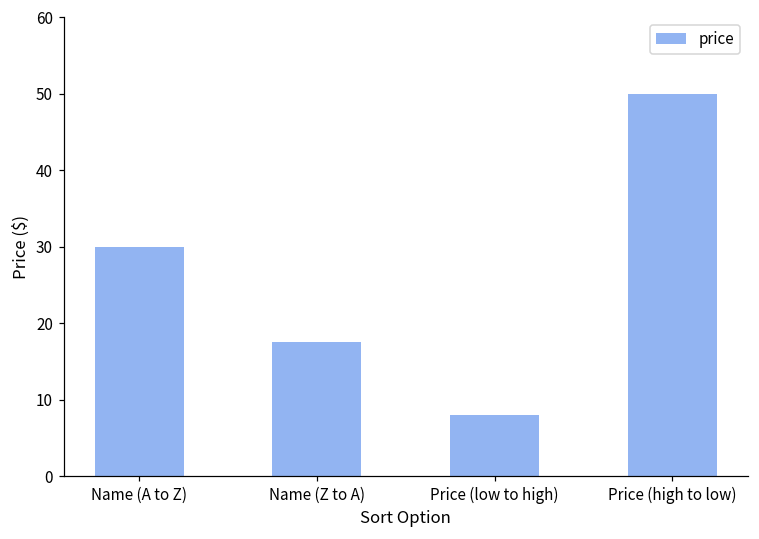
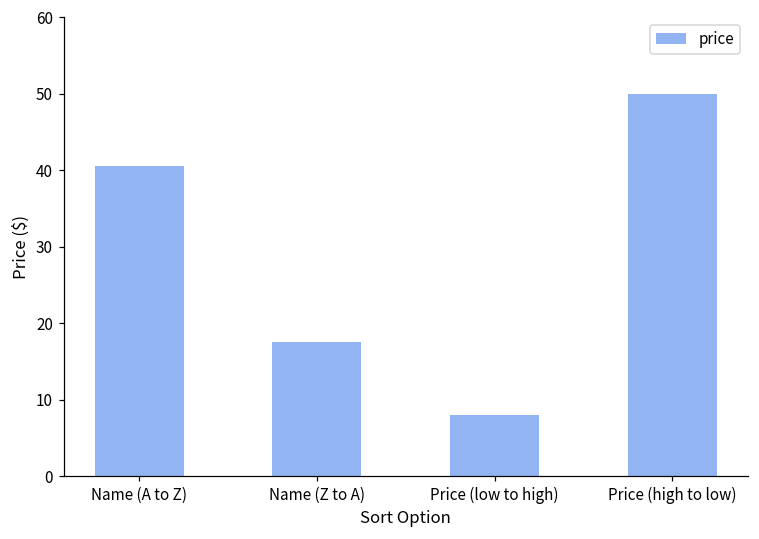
  {
-   "Name (A to Z)": 30,
+   "Name (A to Z)": 41,
    "Name (Z to A)": 18,
    "Price (low to high)": 8,
    "Price (high to low)": 50
  }
